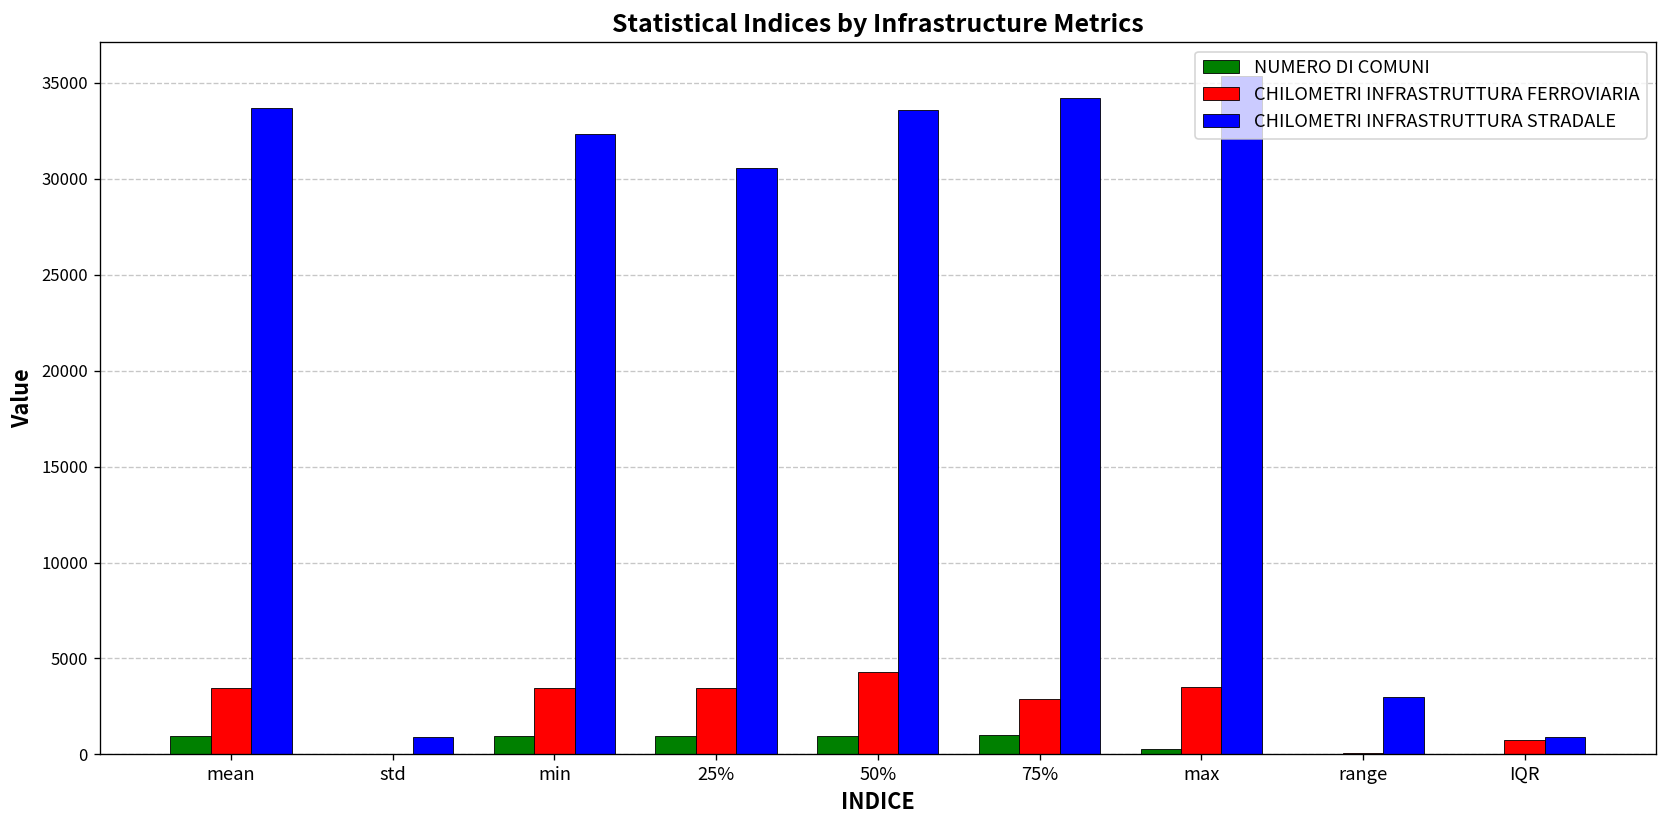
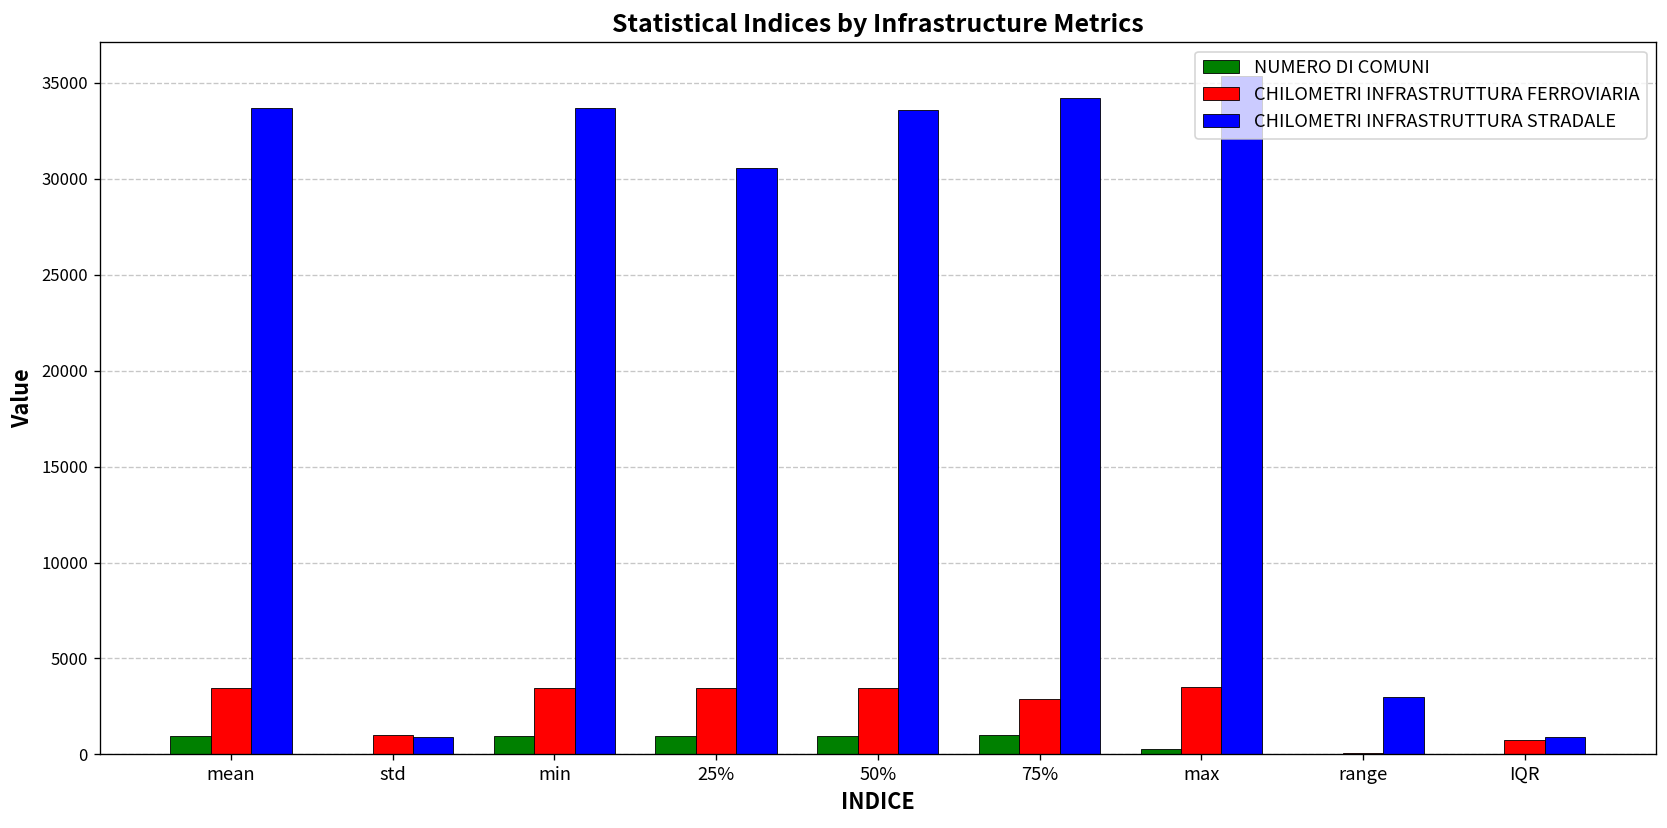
  {
    "NUMERO DI COMUNI": {
      "mean": 1000,
      "min": 1000,
      "25%": 1000,
      "50%": 1000,
      "75%": 1000,
      "max": 300
    },
    "CHILOMETRI INFRASTRUTTURA FERROVIARIA": {
      "mean": 3500,
-     "std": 0,
+     "std": 1000,
      "min": 3400,
      "25%": 3400,
-     "50%": 4300,
+     "50%": 3500,
      "75%": 2900,
      "max": 3500,
      "IQR": 800
    },
    "CHILOMETRI INFRASTRUTTURA STRADALE": {
      "mean": 33700,
      "std": 900,
-     "min": 32300,
+     "min": 33700,
      "25%": 30600,
      "50%": 33600,
      "75%": 34200,
      "range": 3000,
      "IQR": 900
    }
  }
